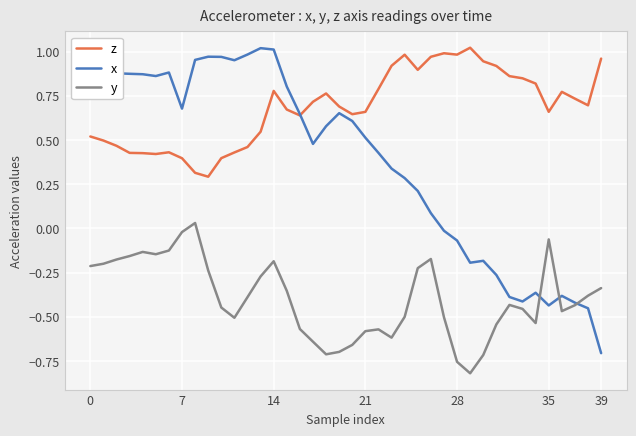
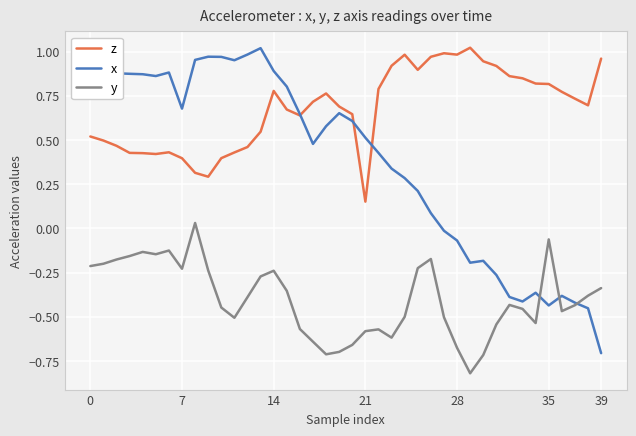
  {
    "z": {
      "0": 0.52,
      "7": 0.40,
      "14": 0.78,
-     "21": 0.66,
+     "21": 0.15,
      "28": 0.98,
-     "35": 0.66,
+     "35": 0.82,
      "39": 0.96
    },
    "x": {
      "7": 0.68,
-     "14": 1.01,
+     "14": 0.89,
      "21": 0.51,
      "28": -0.07,
      "35": -0.44,
      "39": -0.71
    },
    "y": {
      "0": -0.21,
-     "7": -0.02,
-     "14": -0.19,
+     "7": -0.23,
+     "14": -0.24,
      "21": -0.58,
-     "28": -0.75,
+     "28": -0.68,
      "35": -0.06,
      "39": -0.34
    }
  }
